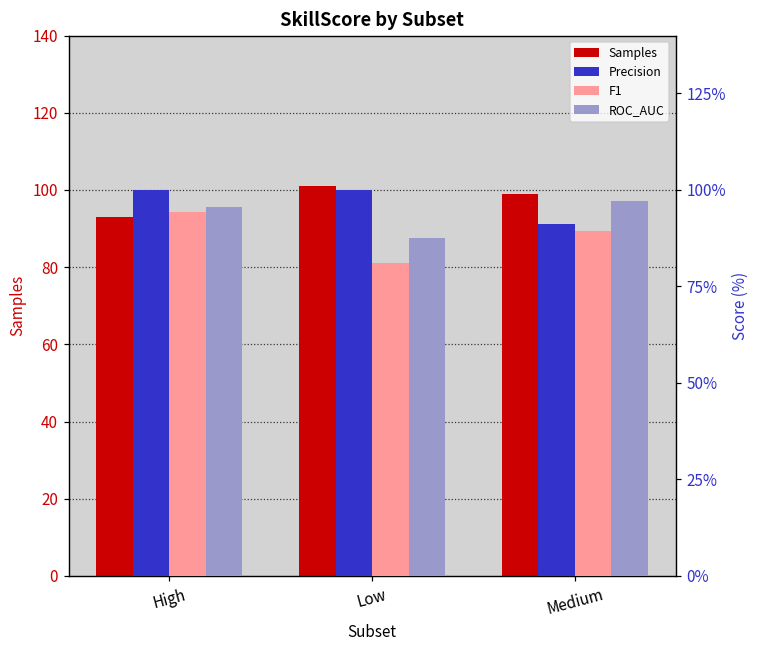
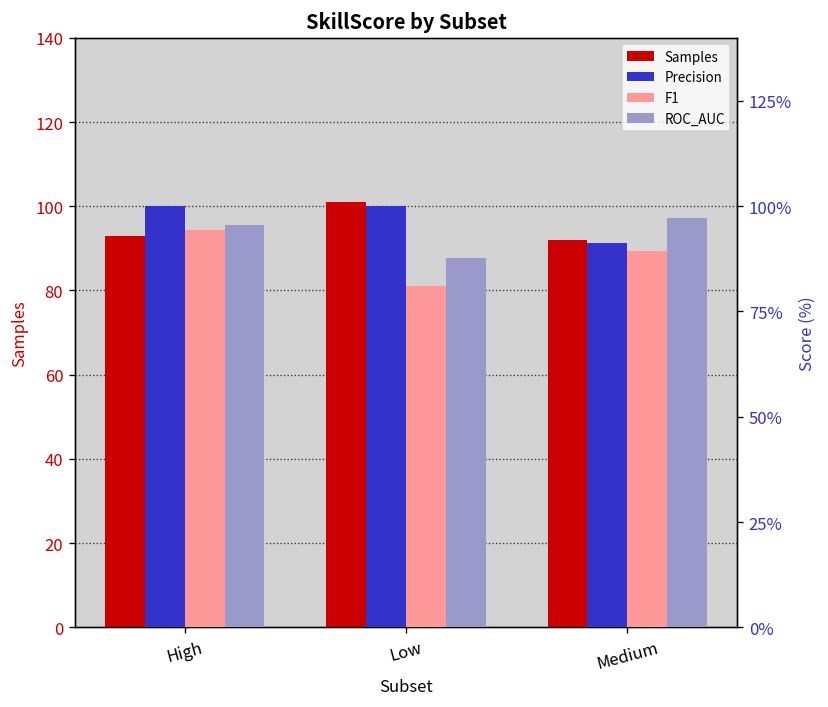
  {
    "Samples": {
      "High": "93",
      "Low": "101",
-     "Medium": "99"
+     "Medium": "92"
    },
    "Precision": {
      "High": "100%",
      "Low": "100%",
      "Medium": "91%"
    },
    "F1": {
      "High": "94%",
      "Low": "81%",
      "Medium": "89%"
    },
    "ROC_AUC": {
      "High": "96%",
      "Low": "88%",
      "Medium": "97%"
    }
  }
